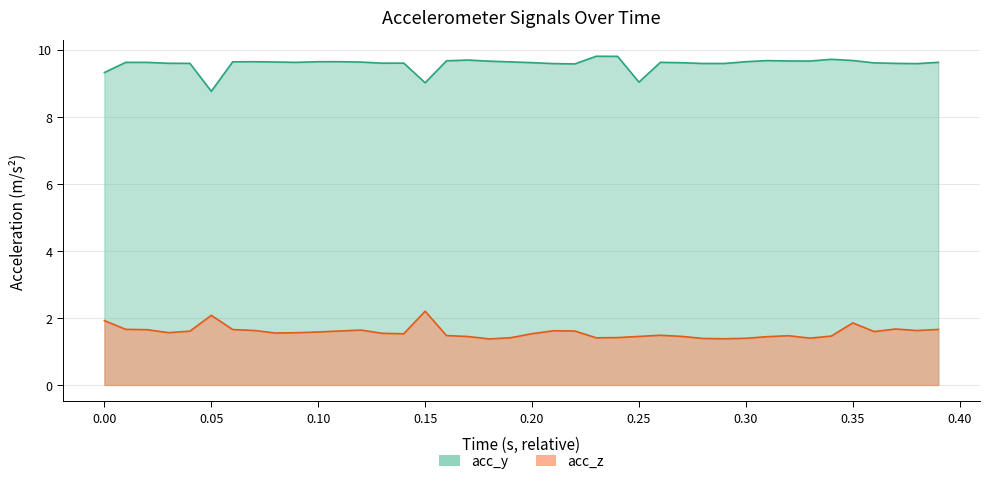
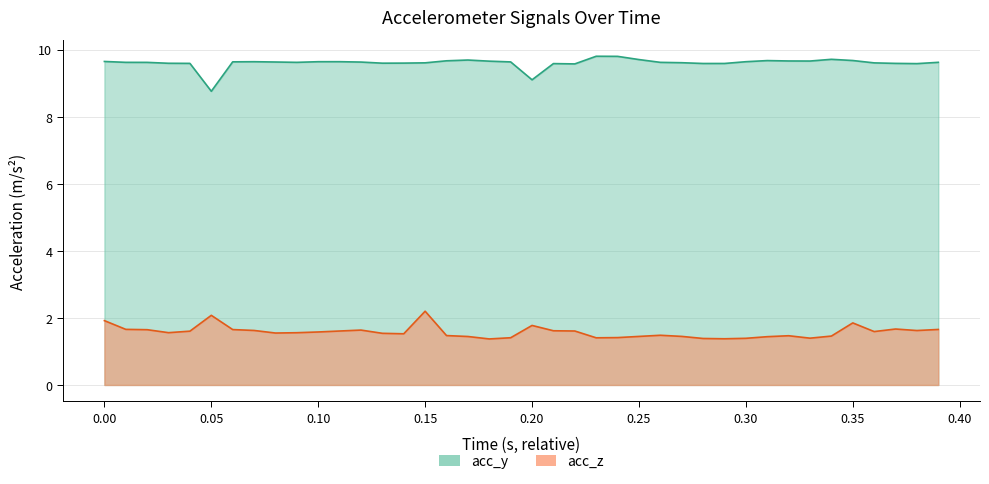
  {
    "acc_y": {
-     "0.00": 9.3,
+     "0.00": 9.6,
      "0.05": 8.8,
      "0.10": 9.6,
-     "0.15": 9.0,
-     "0.20": 9.6,
-     "0.25": 9.0,
+     "0.15": 9.6,
+     "0.20": 9.1,
+     "0.25": 9.7,
      "0.30": 9.6,
      "0.35": 9.7
    },
    "acc_z": {
      "0.00": 1.9,
      "0.05": 2.1,
      "0.10": 1.6,
      "0.15": 2.2,
-     "0.20": 1.5,
+     "0.20": 1.8,
      "0.25": 1.4,
      "0.30": 1.4,
      "0.35": 1.9
    }
  }
